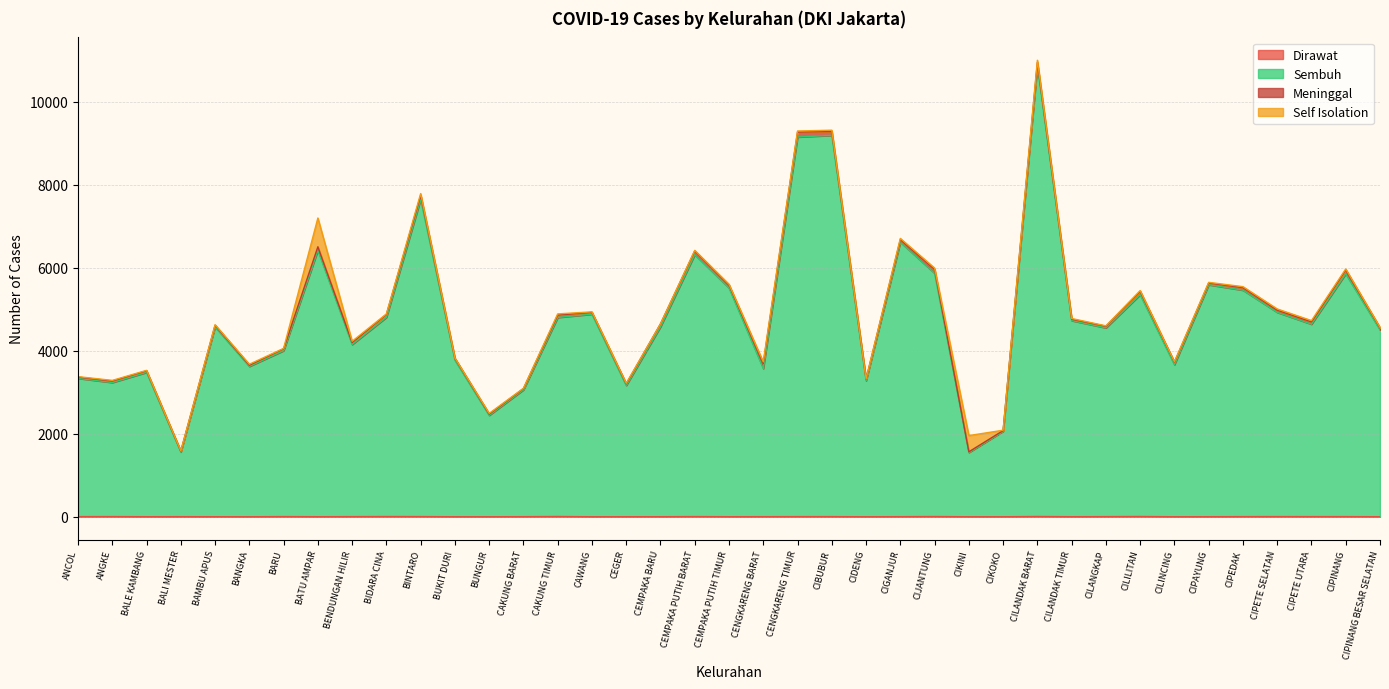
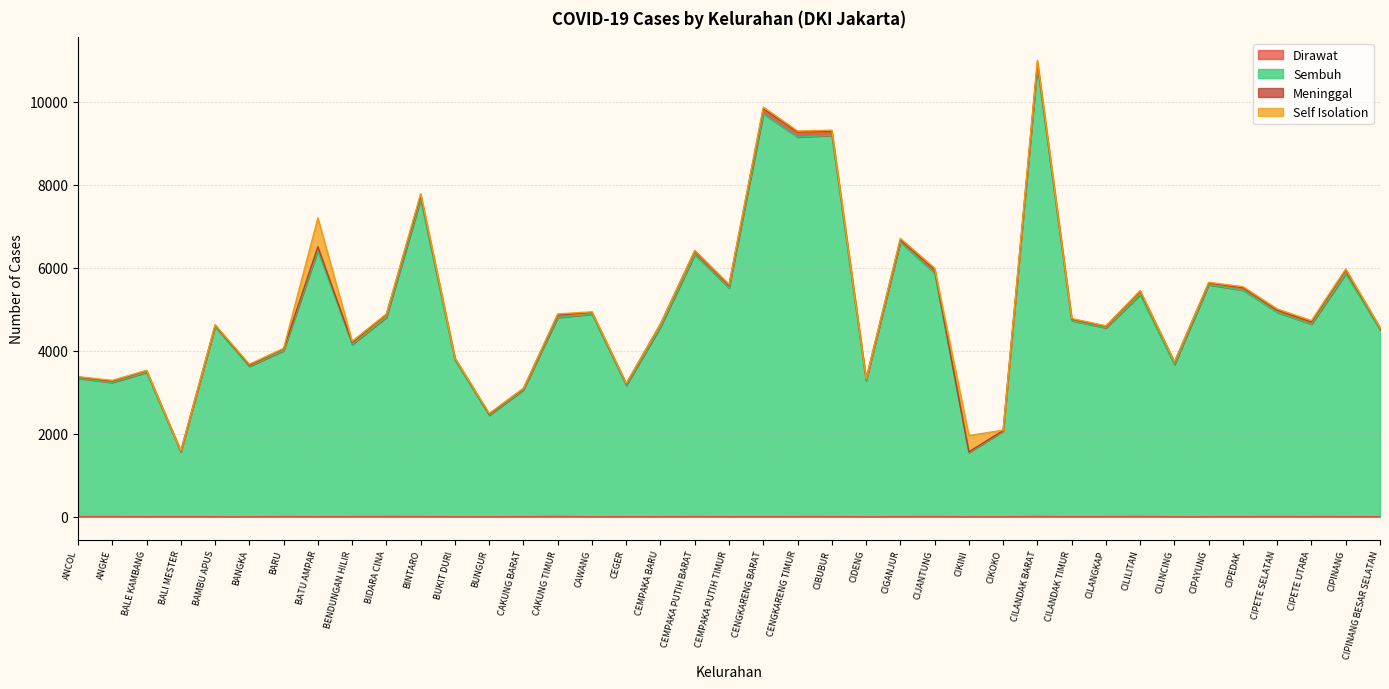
  {
    "Sembuh": {
      "BATU AMPAR": 6400,
      "BIDARA CINA": 4800,
      "BINTARO": 7600,
      "CEMPAKA BARU": 4600,
      "CEMPAKA PUTIH BARAT": 6300,
      "CEMPAKA PUTIH TIMUR": 5500,
-     "CENGKARENG BARAT": 3600,
+     "CENGKARENG BARAT": 9700,
      "CENGKARENG TIMUR": 9100,
      "CIBUBUR": 9200,
      "CIJANTUNG": 5900,
      "CILANDAK BARAT": 10900,
      "CILILITAN": 5300,
      "CIPINANG": 5900
    },
    "Self Isolation": {
      "BATU AMPAR": 700,
      "CIKINI": 400
    }
  }
